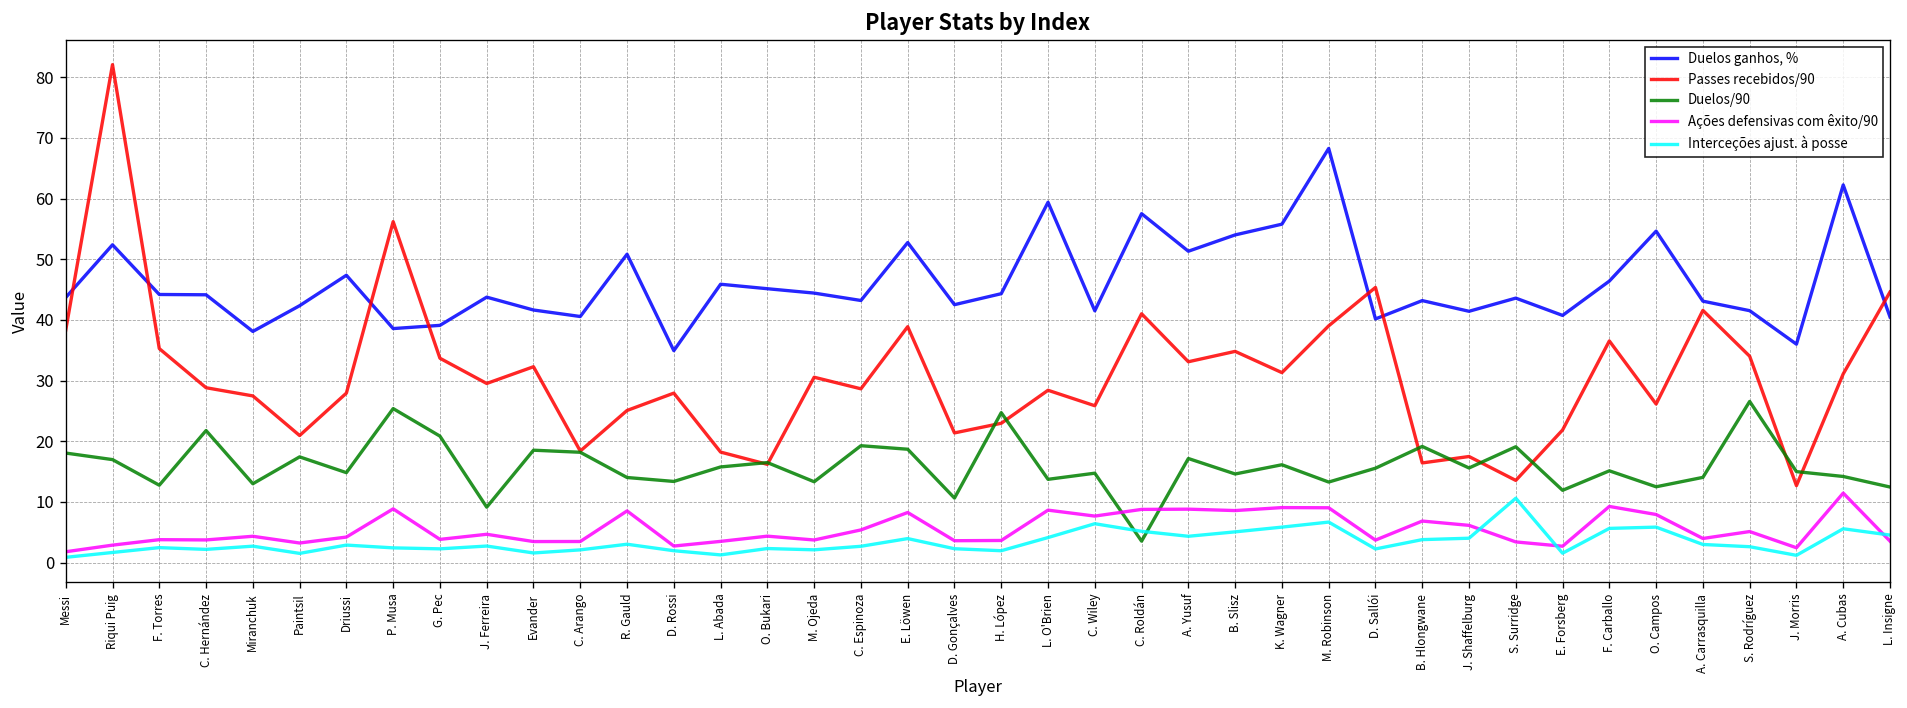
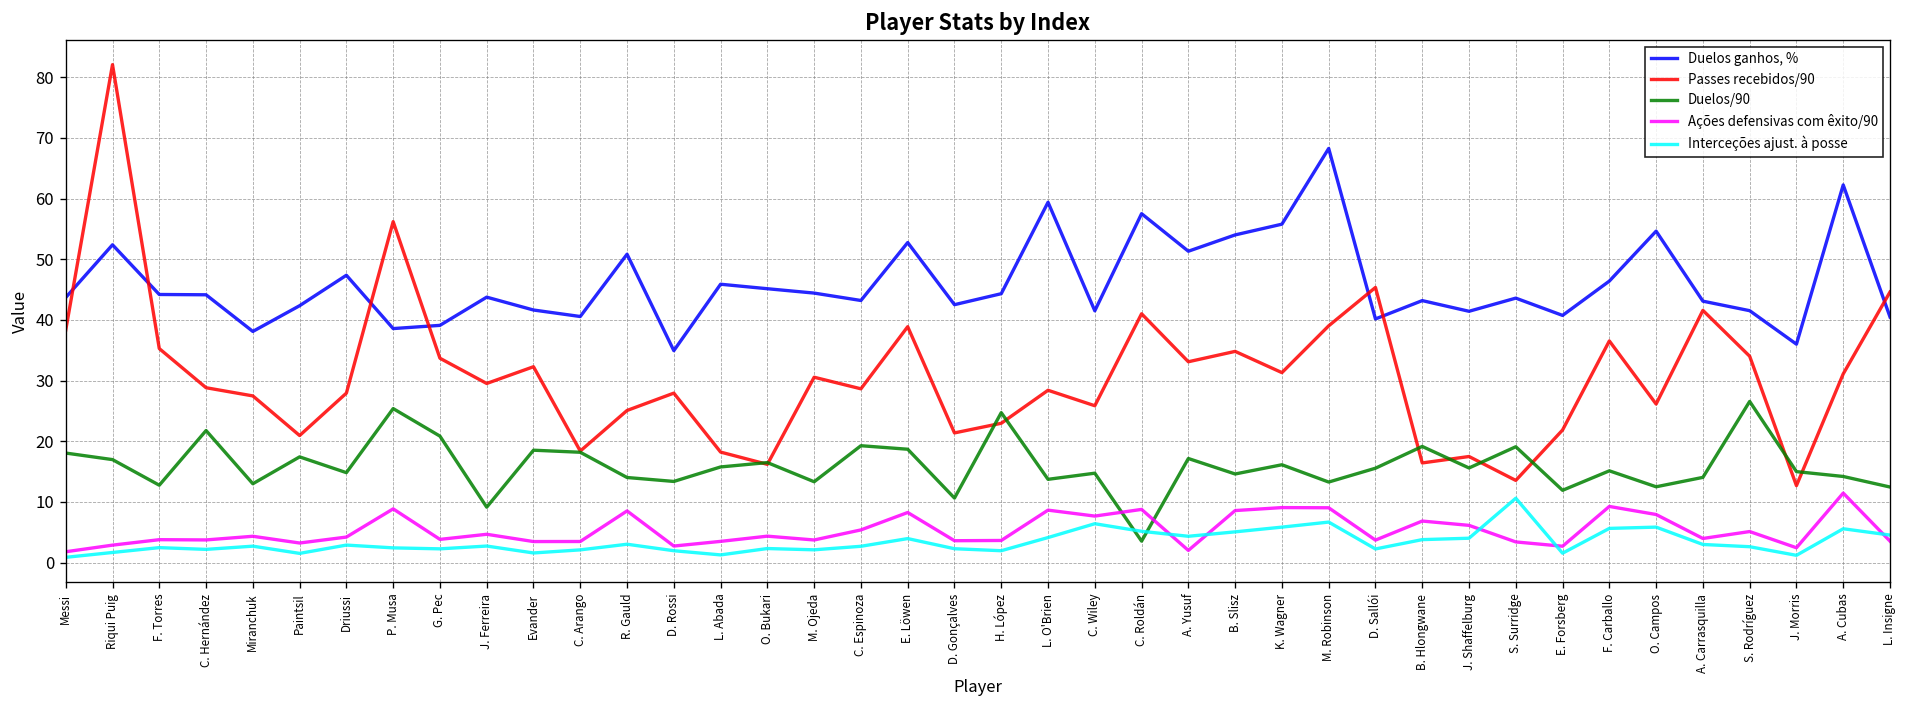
  {
    "Duelos ganhos, %": {
      "Messi": 44,
      "Riqui Puig": 52,
      "F. Torres": 44,
      "C. Hernández": 44,
      "Miranchuk": 38,
      "Paintsil": 42,
      "Driussi": 47,
      "P. Musa": 39,
      "G. Pec": 39,
      "J. Ferreira": 44,
      "Evander": 42,
      "C. Arango": 41,
      "R. Gauld": 51,
      "D. Rossi": 35,
      "L. Abada": 46,
      "O. Bukari": 45,
      "M. Ojeda": 44,
      "C. Espinoza": 43,
      "E. Löwen": 53,
      "D. Gonçalves": 43,
      "H. López": 44,
      "L. O'Brien": 59,
      "C. Wiley": 42,
      "C. Roldán": 58,
      "A. Yusuf": 51,
      "B. Slisz": 54,
      "K. Wagner": 56,
      "M. Robinson": 68,
      "D. Sallói": 40,
      "B. Hlongwane": 43,
      "J. Shaffelburg": 41,
      "S. Surridge": 44,
      "E. Forsberg": 41,
      "F. Carballo": 46,
      "O. Campos": 55,
      "A. Carrasquilla": 43,
      "S. Rodríguez": 42,
      "J. Morris": 36,
      "A. Cubas": 62,
      "L. Insigne": 40
    },
    "Passes recebidos/90": {
      "Messi": 38,
      "Riqui Puig": 82,
      "F. Torres": 35,
      "C. Hernández": 29,
      "Miranchuk": 27,
      "Paintsil": 21,
      "Driussi": 28,
      "P. Musa": 56,
      "G. Pec": 34,
      "J. Ferreira": 30,
      "Evander": 32,
      "R. Gauld": 25,
      "D. Rossi": 28,
      "L. Abada": 18,
      "M. Ojeda": 31,
      "C. Espinoza": 29,
      "E. Löwen": 39,
      "D. Gonçalves": 21,
      "H. López": 23,
      "L. O'Brien": 28,
      "C. Wiley": 26,
      "C. Roldán": 41,
      "A. Yusuf": 33,
      "B. Slisz": 35,
      "K. Wagner": 31,
      "M. Robinson": 39,
      "D. Sallói": 45,
      "B. Hlongwane": 16,
      "J. Shaffelburg": 17,
      "S. Surridge": 14,
      "E. Forsberg": 22,
      "F. Carballo": 37,
      "O. Campos": 26,
      "A. Carrasquilla": 42,
      "S. Rodríguez": 34,
      "J. Morris": 13,
      "A. Cubas": 31,
      "L. Insigne": 45
    },
    "Duelos/90": {
      "Messi": 18,
      "Riqui Puig": 17,
      "F. Torres": 13,
      "C. Hernández": 22,
      "Miranchuk": 13,
      "Paintsil": 17,
      "Driussi": 15,
      "P. Musa": 25,
      "G. Pec": 21,
      "J. Ferreira": 9,
      "Evander": 19,
      "R. Gauld": 14,
      "D. Rossi": 13,
      "L. Abada": 16,
      "M. Ojeda": 13,
      "C. Espinoza": 19,
      "E. Löwen": 19,
      "D. Gonçalves": 11,
      "H. López": 25,
      "L. O'Brien": 14,
      "C. Wiley": 15,
      "C. Roldán": 4,
      "A. Yusuf": 17,
      "B. Slisz": 15,
      "K. Wagner": 16,
      "M. Robinson": 13,
      "D. Sallói": 16,
      "B. Hlongwane": 19,
      "J. Shaffelburg": 16,
      "S. Surridge": 19,
      "E. Forsberg": 12,
      "F. Carballo": 15,
      "O. Campos": 12,
      "A. Carrasquilla": 14,
      "S. Rodríguez": 27,
      "J. Morris": 15,
      "A. Cubas": 14,
      "L. Insigne": 12
    },
    "Ações defensivas com êxito/90": {
      "Messi": 2,
      "Riqui Puig": 3,
      "F. Torres": 4,
      "C. Hernández": 4,
      "Miranchuk": 4,
      "Paintsil": 3,
      "Driussi": 4,
      "P. Musa": 9,
      "G. Pec": 4,
      "J. Ferreira": 5,
      "Evander": 3,
      "C. Arango": 3,
      "R. Gauld": 9,
      "D. Rossi": 3,
      "L. Abada": 3,
      "O. Bukari": 4,
      "M. Ojeda": 4,
      "C. Espinoza": 5,
      "E. Löwen": 8,
      "D. Gonçalves": 4,
      "H. López": 4,
      "L. O'Brien": 9,
      "C. Wiley": 8,
      "C. Roldán": 9,
-     "A. Yusuf": 9,
+     "A. Yusuf": 2,
      "B. Slisz": 9,
      "K. Wagner": 9,
      "M. Robinson": 9,
      "D. Sallói": 4,
      "B. Hlongwane": 7,
      "J. Shaffelburg": 6,
      "S. Surridge": 3,
      "E. Forsberg": 3,
      "F. Carballo": 9,
      "O. Campos": 8,
      "A. Carrasquilla": 4,
      "S. Rodríguez": 5,
      "J. Morris": 2,
      "A. Cubas": 11,
      "L. Insigne": 4
    },
    "Interceções ajust. à posse": {
      "Messi": 1,
      "Riqui Puig": 2,
      "F. Torres": 2,
      "C. Hernández": 2,
      "Miranchuk": 3,
      "Paintsil": 2,
      "Driussi": 3,
      "P. Musa": 2,
      "G. Pec": 2,
      "J. Ferreira": 3,
      "Evander": 2,
      "C. Arango": 2,
      "R. Gauld": 3,
      "D. Rossi": 2,
      "L. Abada": 1,
      "O. Bukari": 2,
      "M. Ojeda": 2,
      "C. Espinoza": 3,
      "E. Löwen": 4,
      "D. Gonçalves": 2,
      "H. López": 2,
      "L. O'Brien": 4,
      "C. Wiley": 6,
      "C. Roldán": 5,
      "A. Yusuf": 4,
      "B. Slisz": 5,
      "K. Wagner": 6,
      "M. Robinson": 7,
      "D. Sallói": 2,
      "B. Hlongwane": 4,
      "J. Shaffelburg": 4,
      "S. Surridge": 11,
      "E. Forsberg": 2,
      "F. Carballo": 6,
      "O. Campos": 6,
      "A. Carrasquilla": 3,
      "S. Rodríguez": 3,
      "J. Morris": 1,
      "A. Cubas": 6,
      "L. Insigne": 5
    }
  }
